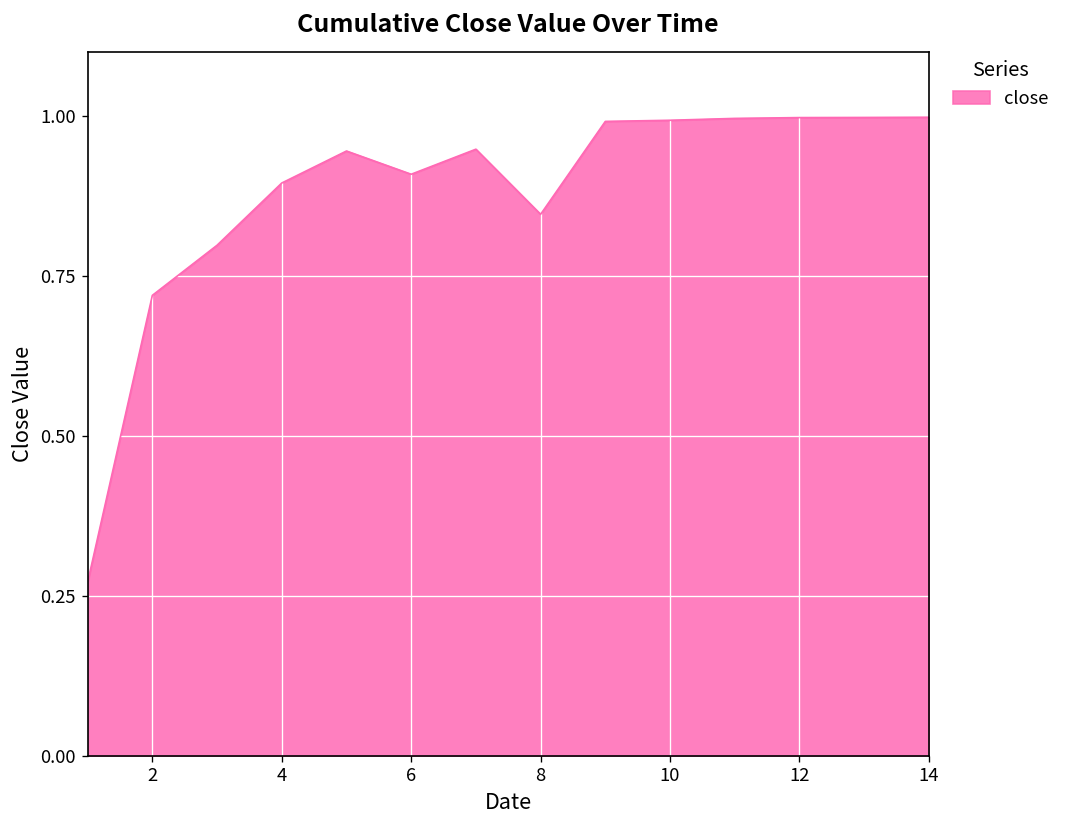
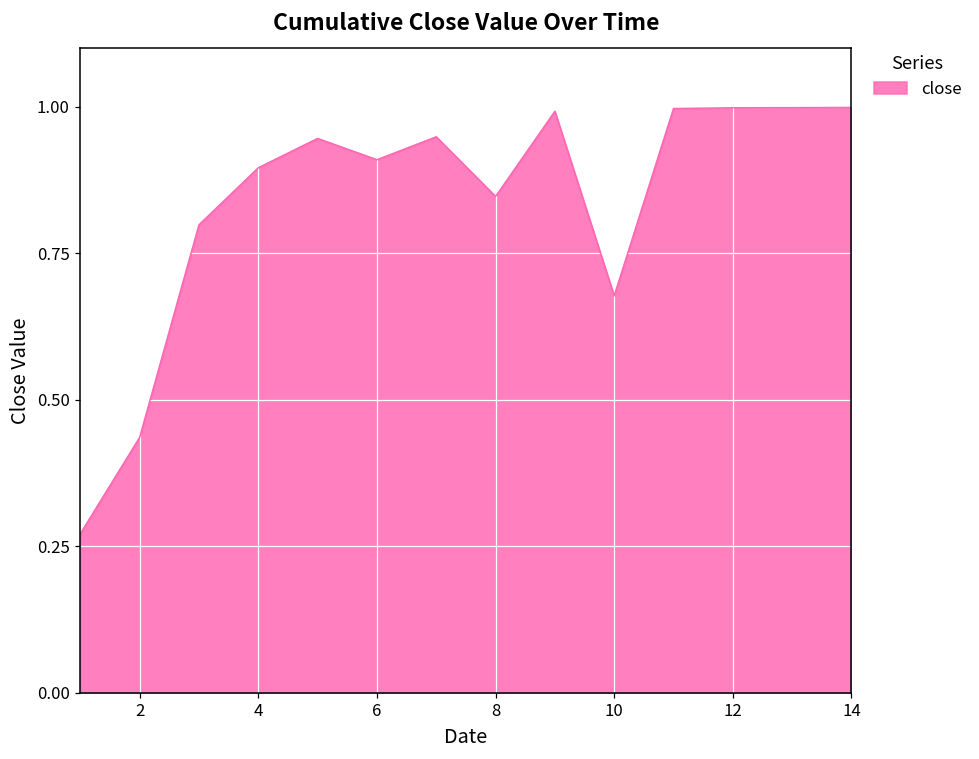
  {
-   "2": 0.72,
+   "2": 0.44,
    "4": 0.90,
    "6": 0.91,
    "8": 0.85,
-   "10": 0.99,
+   "10": 0.68,
    "12": 1.00,
    "14": 1.00
  }
